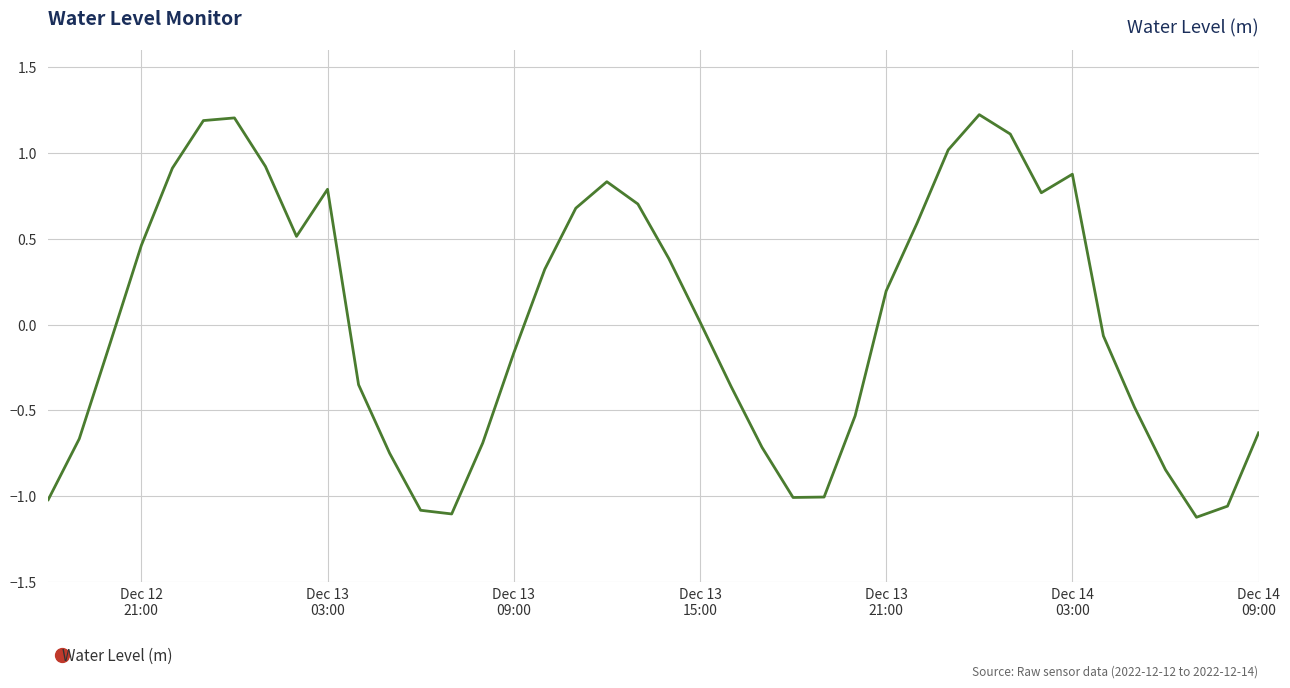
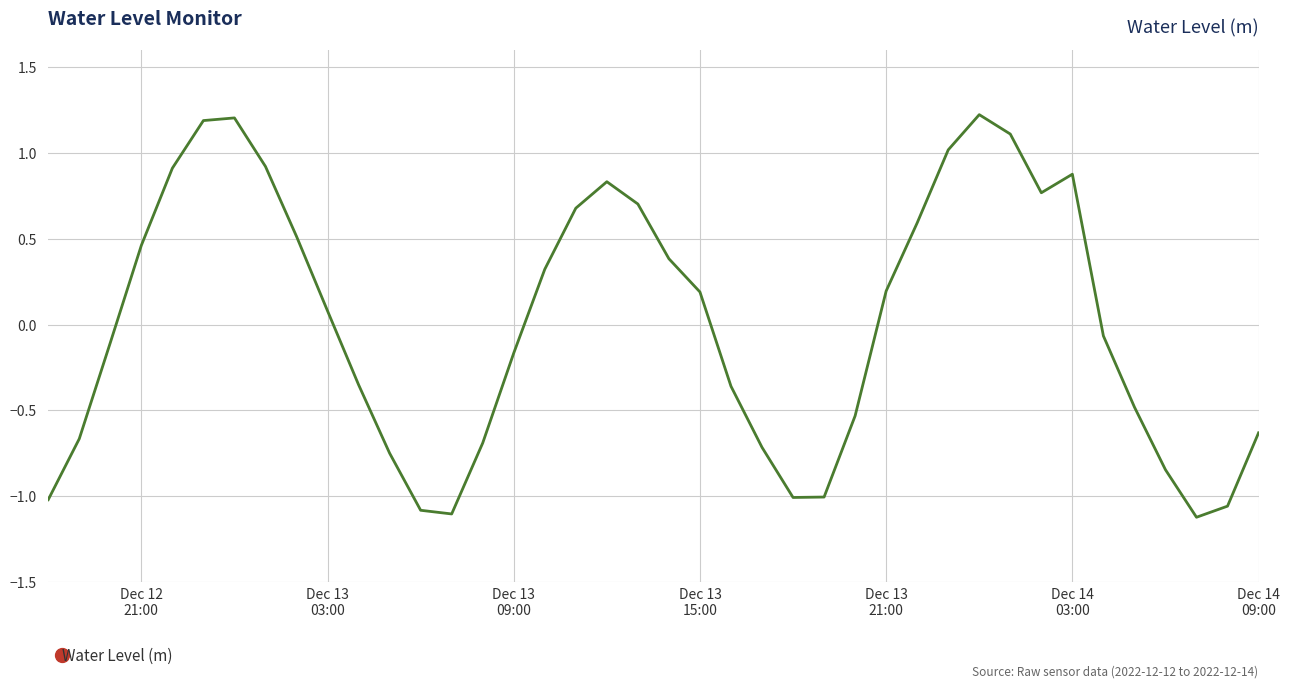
  {
    "Dec 12 21:00": 0.46,
-   "Dec 13 03:00": 0.79,
+   "Dec 13 03:00": 0.08,
    "Dec 13 09:00": -0.17,
-   "Dec 13 15:00": 0.02,
+   "Dec 13 15:00": 0.19,
    "Dec 13 21:00": 0.20,
    "Dec 14 03:00": 0.88,
    "Dec 14 09:00": -0.63
  }
